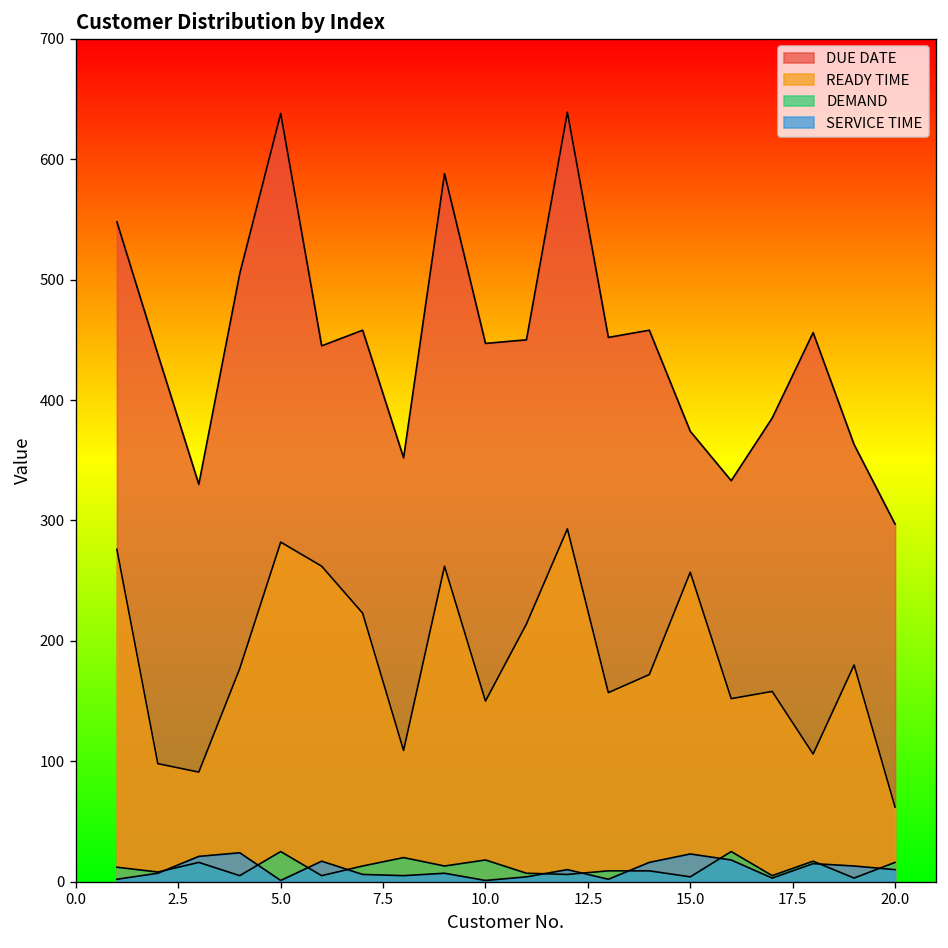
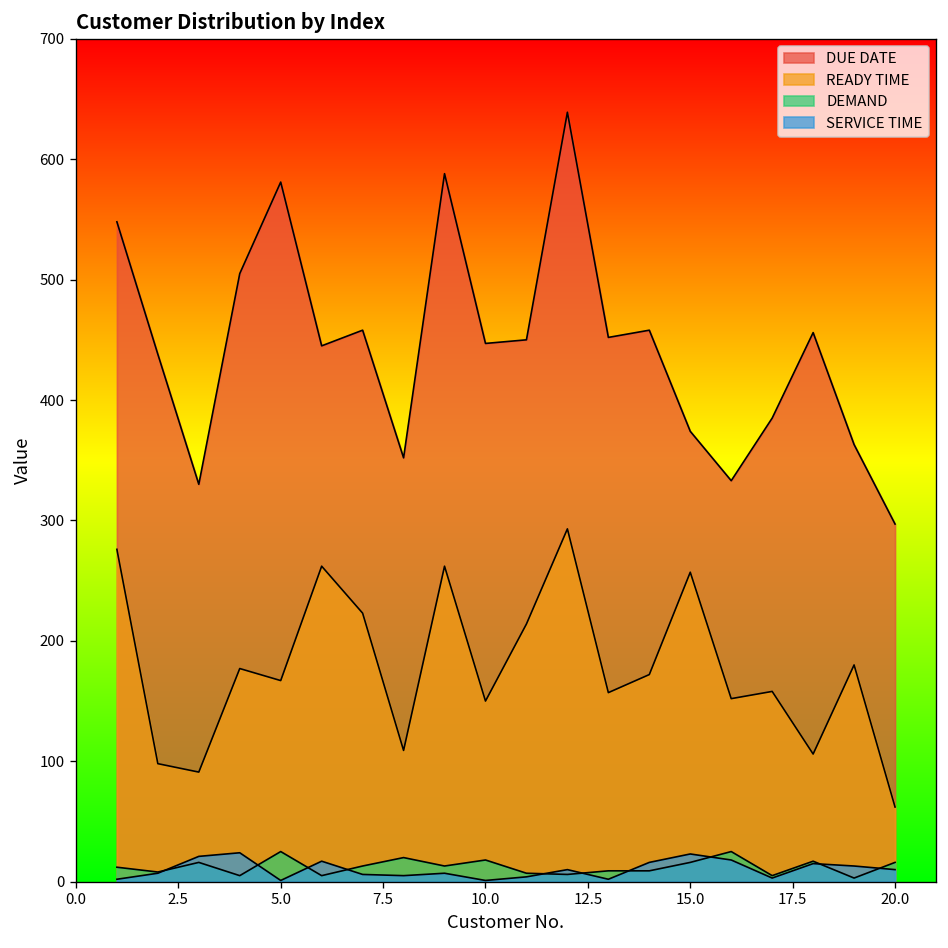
  {
    "DUE DATE": {
-     "5.0": 638,
+     "5.0": 581,
      "10.0": 447,
      "15.0": 374,
      "20.0": 297
    },
    "READY TIME": {
-     "5.0": 282,
+     "5.0": 167,
      "10.0": 150,
      "15.0": 257,
      "20.0": 62
    },
    "DEMAND": {
      "5.0": 25,
      "10.0": 18,
-     "15.0": 4,
+     "15.0": 16,
      "20.0": 16
    },
    "SERVICE TIME": {
      "5.0": 1,
      "10.0": 1,
      "15.0": 23,
      "20.0": 10
    }
  }
